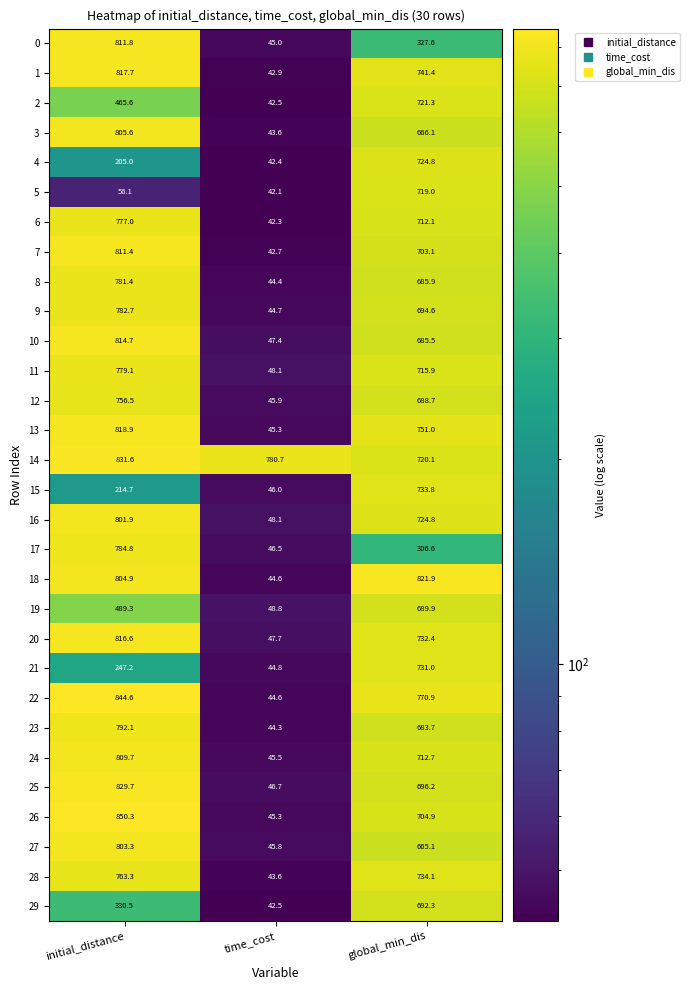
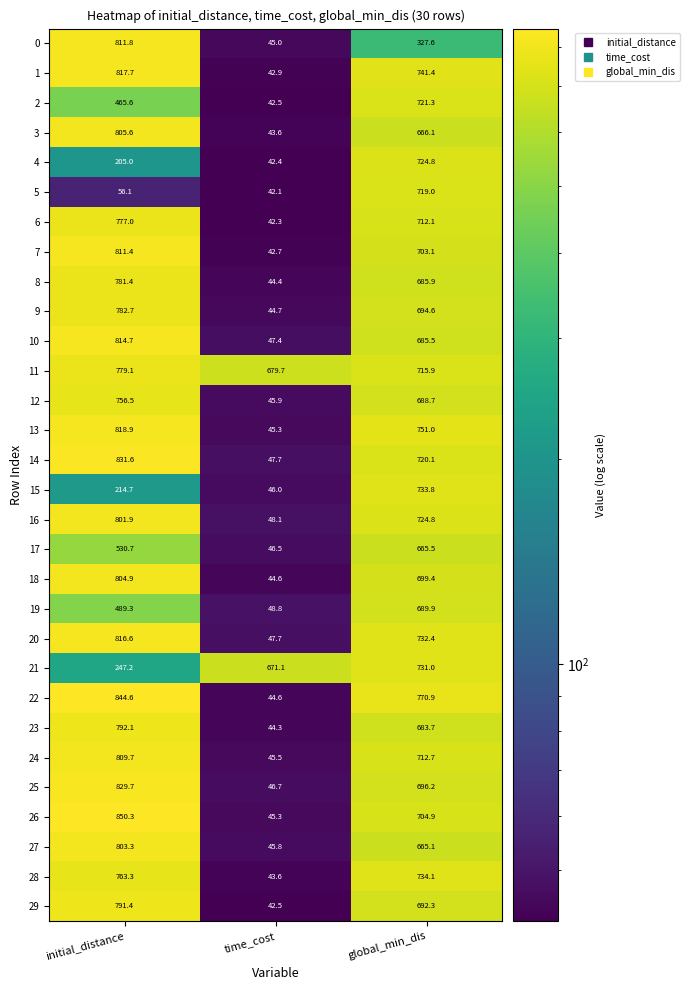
  {
    "0": {
      "initial_distance": 811.8,
      "time_cost": 45.0,
      "global_min_dis": 327.6
    },
    "1": {
      "initial_distance": 817.7,
      "time_cost": 42.9,
      "global_min_dis": 741.4
    },
    "2": {
      "initial_distance": 465.6,
      "time_cost": 42.5,
      "global_min_dis": 721.3
    },
    "3": {
      "initial_distance": 805.6,
      "time_cost": 43.6,
      "global_min_dis": 666.1
    },
    "4": {
      "initial_distance": 205.0,
      "time_cost": 42.4,
      "global_min_dis": 724.8
    },
    "5": {
      "initial_distance": 56.1,
      "time_cost": 42.1,
      "global_min_dis": 719.0
    },
    "6": {
      "initial_distance": 777.0,
      "time_cost": 42.3,
      "global_min_dis": 712.1
    },
    "7": {
      "initial_distance": 811.4,
      "time_cost": 42.7,
      "global_min_dis": 703.1
    },
    "8": {
      "initial_distance": 781.4,
      "time_cost": 44.4,
      "global_min_dis": 685.9
    },
    "9": {
      "initial_distance": 782.7,
      "time_cost": 44.7,
      "global_min_dis": 694.6
    },
    "10": {
      "initial_distance": 814.7,
      "time_cost": 47.4,
      "global_min_dis": 685.5
    },
    "11": {
      "initial_distance": 779.1,
-     "time_cost": 48.1,
+     "time_cost": 679.7,
      "global_min_dis": 715.9
    },
    "12": {
      "initial_distance": 756.5,
      "time_cost": 45.9,
      "global_min_dis": 688.7
    },
    "13": {
      "initial_distance": 818.9,
      "time_cost": 45.3,
      "global_min_dis": 751.0
    },
    "14": {
      "initial_distance": 831.6,
-     "time_cost": 780.7,
+     "time_cost": 47.7,
      "global_min_dis": 720.1
    },
    "15": {
      "initial_distance": 214.7,
      "time_cost": 46.0,
      "global_min_dis": 733.8
    },
    "16": {
      "initial_distance": 801.9,
      "time_cost": 48.1,
      "global_min_dis": 724.8
    },
    "17": {
-     "initial_distance": 784.8,
+     "initial_distance": 530.7,
      "time_cost": 46.5,
-     "global_min_dis": 306.6
+     "global_min_dis": 665.5
    },
    "18": {
      "initial_distance": 804.9,
      "time_cost": 44.6,
-     "global_min_dis": 821.9
+     "global_min_dis": 699.4
    },
    "19": {
      "initial_distance": 489.3,
      "time_cost": 48.8,
      "global_min_dis": 689.9
    },
    "20": {
      "initial_distance": 816.6,
      "time_cost": 47.7,
      "global_min_dis": 732.4
    },
    "21": {
      "initial_distance": 247.2,
-     "time_cost": 44.8,
+     "time_cost": 671.1,
      "global_min_dis": 731.0
    },
    "22": {
      "initial_distance": 844.6,
      "time_cost": 44.6,
      "global_min_dis": 770.9
    },
    "23": {
      "initial_distance": 792.1,
      "time_cost": 44.3,
      "global_min_dis": 683.7
    },
    "24": {
      "initial_distance": 809.7,
      "time_cost": 45.5,
      "global_min_dis": 712.7
    },
    "25": {
      "initial_distance": 829.7,
      "time_cost": 46.7,
      "global_min_dis": 696.2
    },
    "26": {
      "initial_distance": 850.3,
      "time_cost": 45.3,
      "global_min_dis": 704.9
    },
    "27": {
      "initial_distance": 803.3,
      "time_cost": 45.8,
      "global_min_dis": 665.1
    },
    "28": {
      "initial_distance": 763.3,
      "time_cost": 43.6,
      "global_min_dis": 734.1
    },
    "29": {
-     "initial_distance": 330.5,
+     "initial_distance": 791.4,
      "time_cost": 42.5,
      "global_min_dis": 692.3
    }
  }
